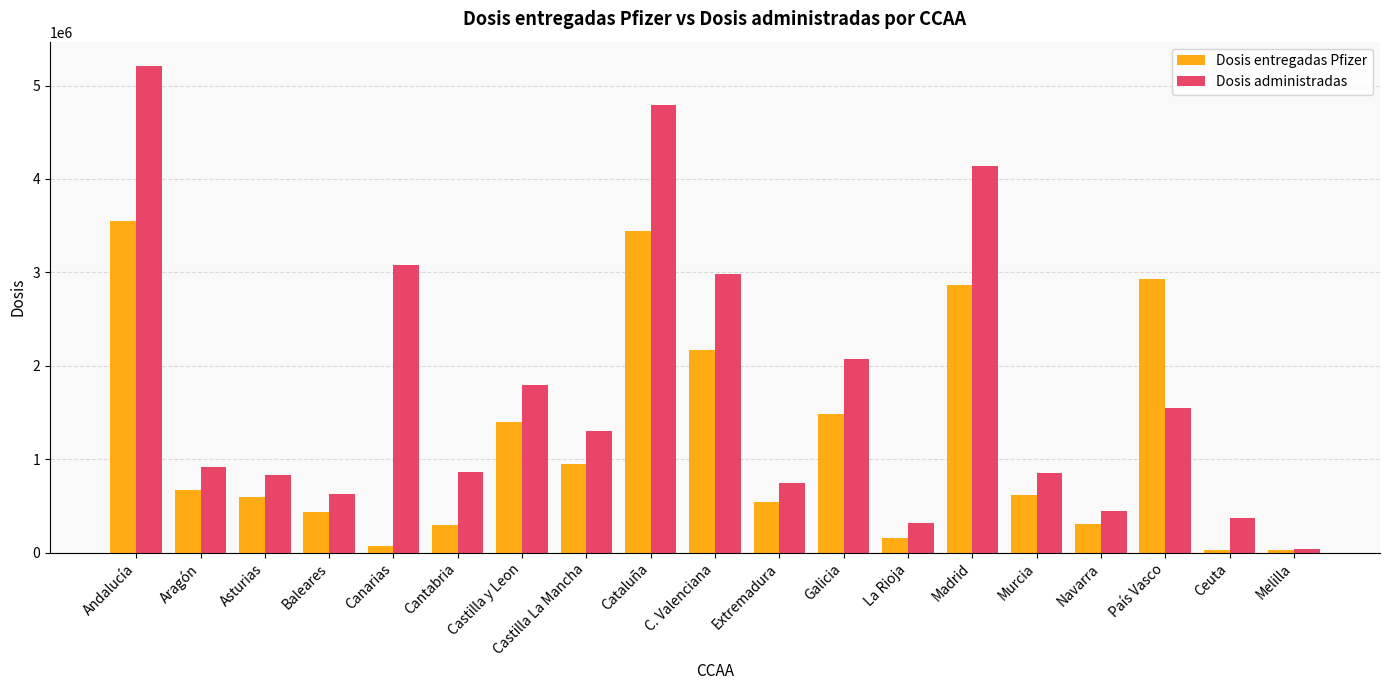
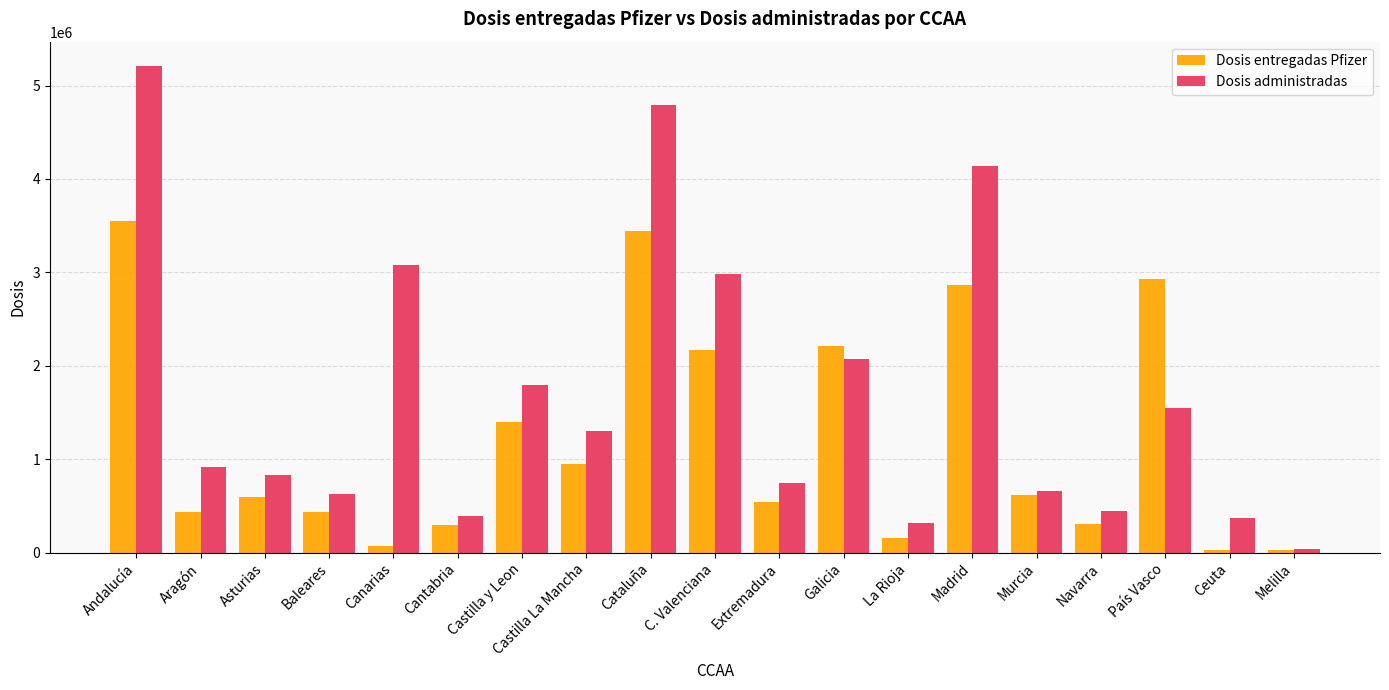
  {
    "Dosis entregadas Pfizer": {
      "Andalucía": 3600000,
-     "Aragón": 700000,
+     "Aragón": 400000,
      "Asturias": 600000,
      "Baleares": 400000,
      "Canarias": 100000,
      "Cantabria": 300000,
      "Castilla y Leon": 1400000,
      "Castilla La Mancha": 1000000,
      "Cataluña": 3400000,
      "C. Valenciana": 2200000,
      "Extremadura": 500000,
-     "Galicia": 1500000,
+     "Galicia": 2200000,
      "La Rioja": 200000,
      "Madrid": 2900000,
      "Murcia": 600000,
      "Navarra": 300000,
      "País Vasco": 2900000,
      "Ceuta": 0,
      "Melilla": 0
    },
    "Dosis administradas": {
      "Andalucía": 5200000,
      "Aragón": 900000,
      "Asturias": 800000,
      "Baleares": 600000,
      "Canarias": 3100000,
-     "Cantabria": 900000,
+     "Cantabria": 400000,
      "Castilla y Leon": 1800000,
      "Castilla La Mancha": 1300000,
      "Cataluña": 4800000,
      "C. Valenciana": 3000000,
      "Extremadura": 700000,
      "Galicia": 2100000,
      "La Rioja": 300000,
      "Madrid": 4100000,
-     "Murcia": 900000,
+     "Murcia": 700000,
      "Navarra": 500000,
      "País Vasco": 1600000,
      "Ceuta": 400000,
      "Melilla": 0
    }
  }
